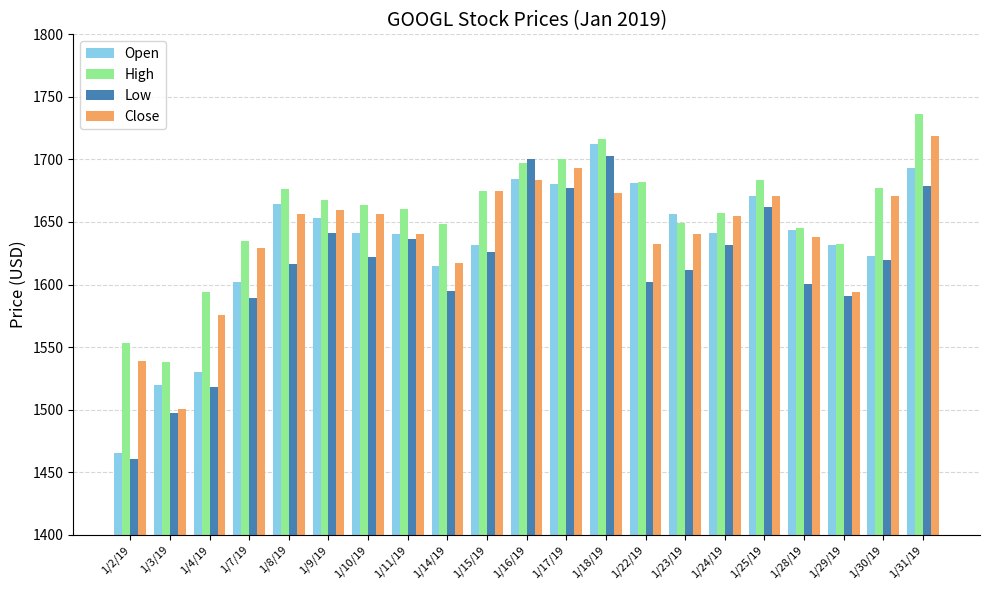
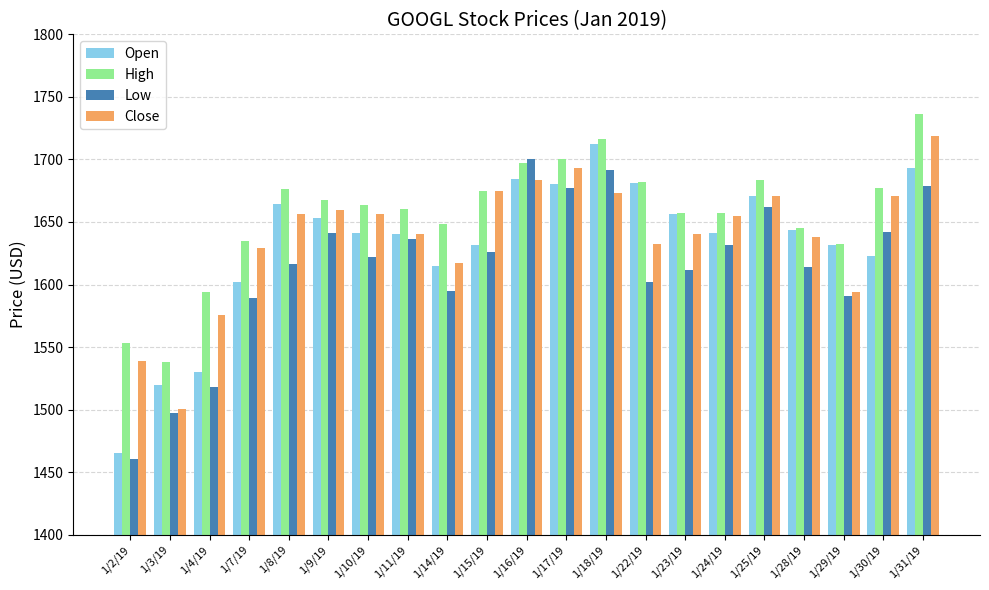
  {
    "Open": {
      "1/2/19": 1465,
      "1/3/19": 1520,
      "1/4/19": 1530,
      "1/7/19": 1602,
      "1/8/19": 1665,
      "1/9/19": 1653,
      "1/10/19": 1641,
      "1/11/19": 1641,
      "1/14/19": 1615,
      "1/15/19": 1632,
      "1/16/19": 1684,
      "1/17/19": 1680,
      "1/18/19": 1712,
      "1/22/19": 1681,
      "1/23/19": 1656,
      "1/24/19": 1641,
      "1/25/19": 1671,
      "1/28/19": 1644,
      "1/29/19": 1631,
      "1/30/19": 1623,
      "1/31/19": 1693
    },
    "High": {
      "1/2/19": 1553,
      "1/3/19": 1538,
      "1/4/19": 1594,
      "1/7/19": 1635,
      "1/8/19": 1677,
      "1/9/19": 1668,
      "1/10/19": 1663,
      "1/11/19": 1660,
      "1/14/19": 1648,
      "1/15/19": 1675,
      "1/16/19": 1697,
      "1/17/19": 1700,
      "1/18/19": 1716,
      "1/22/19": 1682,
-     "1/23/19": 1649,
+     "1/23/19": 1657,
      "1/24/19": 1657,
      "1/25/19": 1683,
      "1/28/19": 1645,
      "1/29/19": 1632,
      "1/30/19": 1677,
      "1/31/19": 1736
    },
    "Low": {
      "1/2/19": 1461,
      "1/3/19": 1497,
      "1/4/19": 1518,
      "1/7/19": 1589,
      "1/8/19": 1617,
      "1/9/19": 1641,
      "1/10/19": 1622,
      "1/11/19": 1636,
      "1/14/19": 1595,
      "1/15/19": 1626,
      "1/16/19": 1700,
      "1/17/19": 1678,
-     "1/18/19": 1703,
+     "1/18/19": 1692,
      "1/22/19": 1602,
      "1/23/19": 1612,
      "1/24/19": 1632,
      "1/25/19": 1662,
-     "1/28/19": 1601,
+     "1/28/19": 1614,
      "1/29/19": 1591,
-     "1/30/19": 1620,
+     "1/30/19": 1642,
      "1/31/19": 1679
    },
    "Close": {
      "1/2/19": 1539,
      "1/3/19": 1500,
      "1/4/19": 1575,
      "1/7/19": 1630,
      "1/8/19": 1657,
      "1/9/19": 1659,
      "1/10/19": 1656,
      "1/11/19": 1641,
      "1/14/19": 1617,
      "1/15/19": 1675,
      "1/16/19": 1684,
      "1/17/19": 1693,
      "1/18/19": 1673,
      "1/22/19": 1632,
      "1/23/19": 1640,
      "1/24/19": 1655,
      "1/25/19": 1671,
      "1/28/19": 1638,
      "1/29/19": 1594,
      "1/30/19": 1670,
      "1/31/19": 1719
    }
  }
